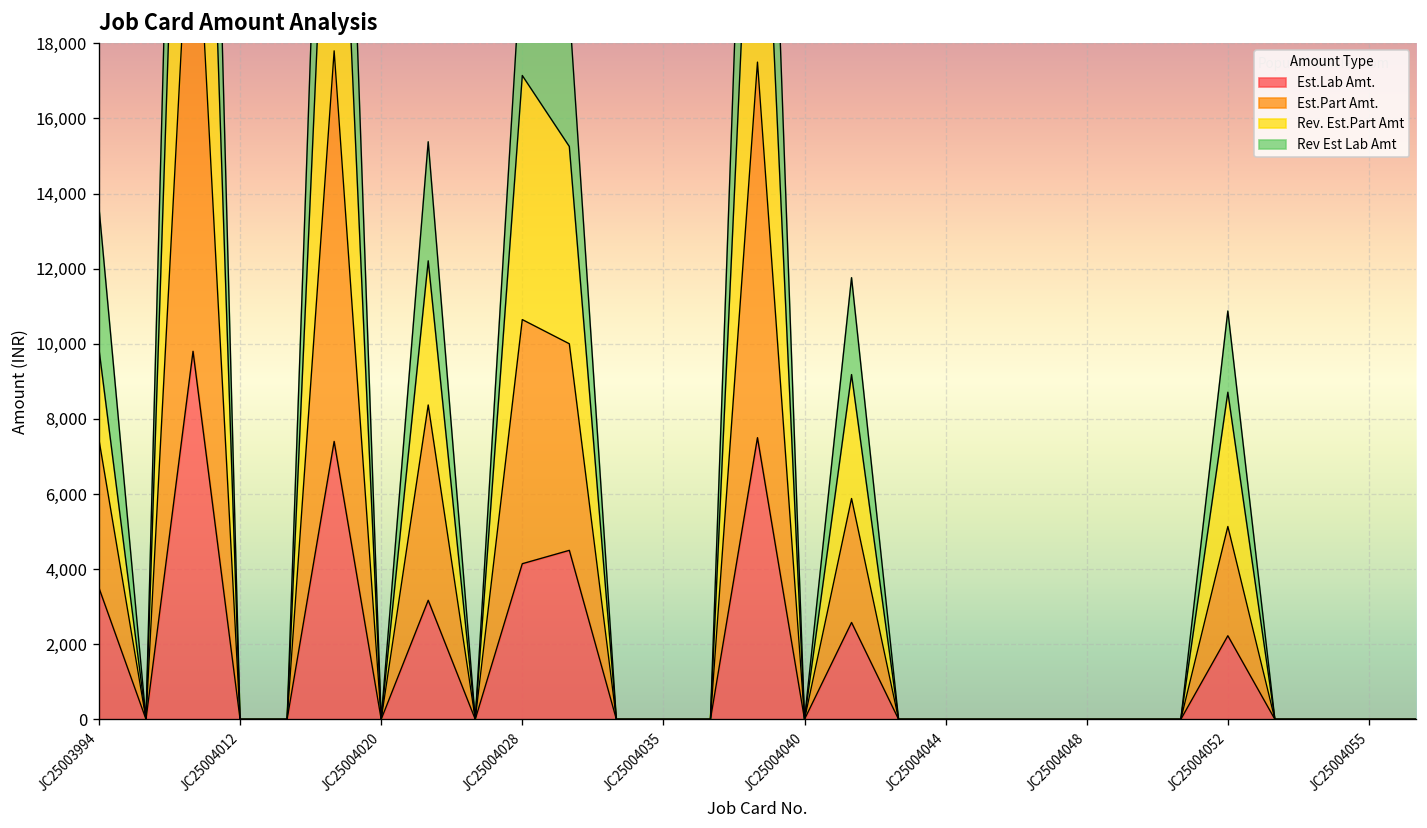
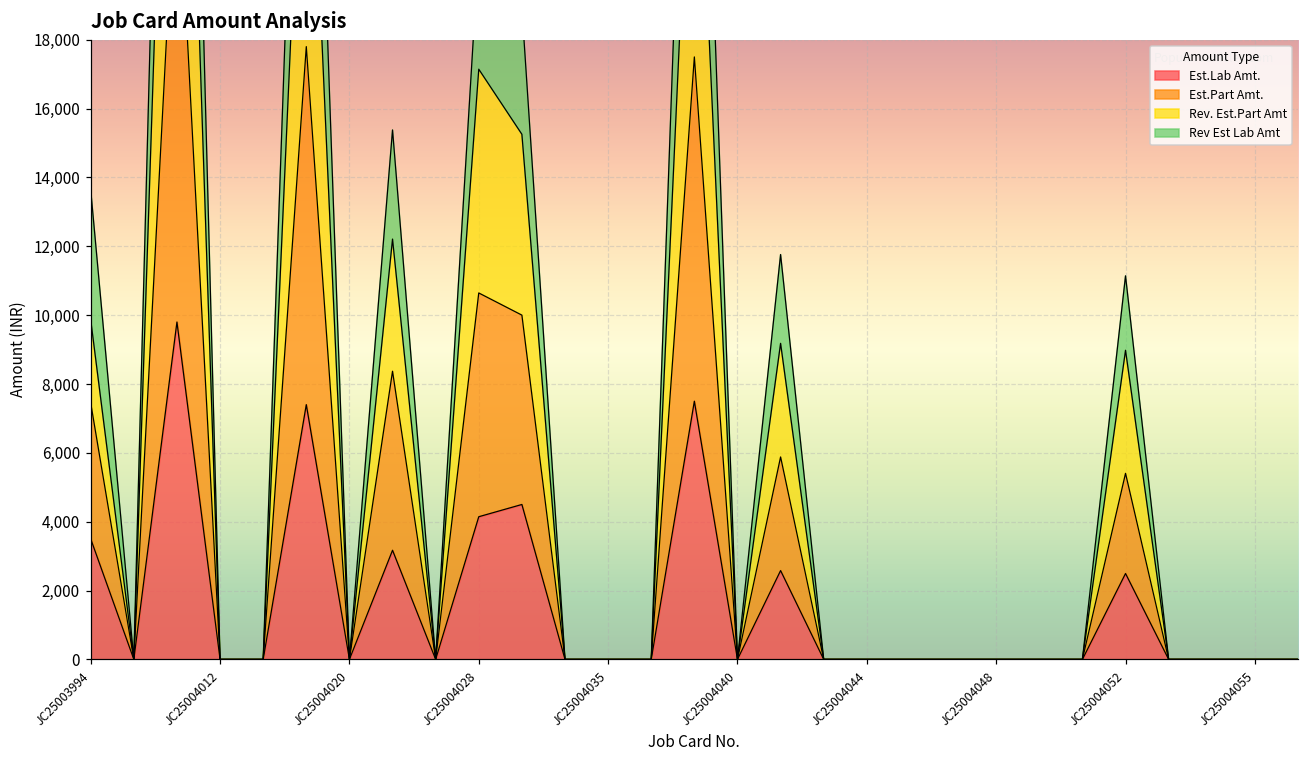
  {
    "Est.Lab Amt.": {
      "JC25003994": "3,500",
      "JC25004028": "4,100",
-     "JC25004052": "2,200"
+     "JC25004052": "2,500"
    },
    "Est.Part Amt.": {
      "JC25003994": "3,900",
      "JC25004028": "6,500",
      "JC25004052": "2,900"
    },
    "Rev. Est.Part Amt": {
      "JC25003994": "2,400",
      "JC25004028": "6,500",
      "JC25004052": "3,600"
    },
    "Rev Est Lab Amt": {
      "JC25003994": "3,800",
      "JC25004052": "2,200"
    }
  }
